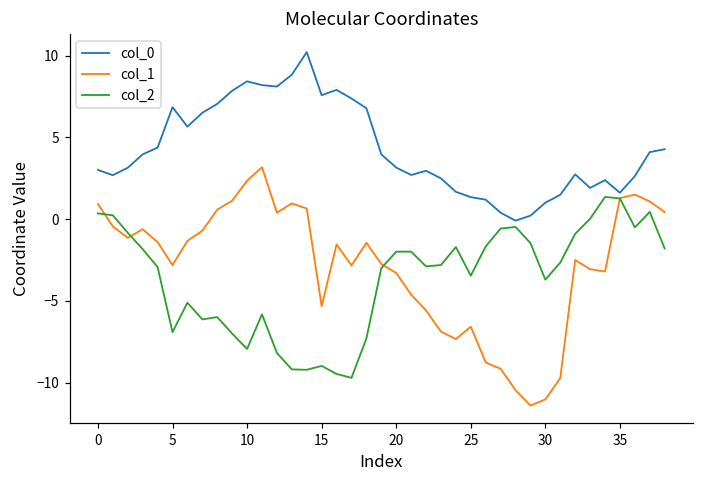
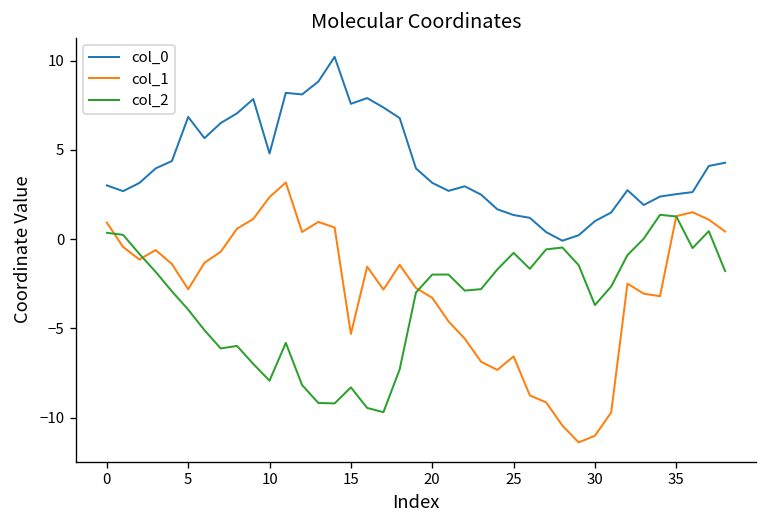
  {
    "col_0": {
      "0": 3.0,
      "5": 6.8,
-     "10": 8.4,
+     "10": 4.8,
      "15": 7.6,
      "20": 3.2,
      "25": 1.4,
      "30": 1.0,
-     "35": 1.6
+     "35": 2.5
    },
    "col_1": {
      "0": 0.9,
      "5": -2.8,
      "10": 2.4,
      "15": -5.3,
      "20": -3.3,
      "25": -6.6,
      "30": -11.0
    },
    "col_2": {
      "0": 0.4,
-     "5": -6.9,
+     "5": -4.0,
      "10": -7.9,
-     "15": -9.0,
+     "15": -8.3,
      "20": -2.0,
-     "25": -3.5,
+     "25": -0.8,
      "30": -3.7
    }
  }
